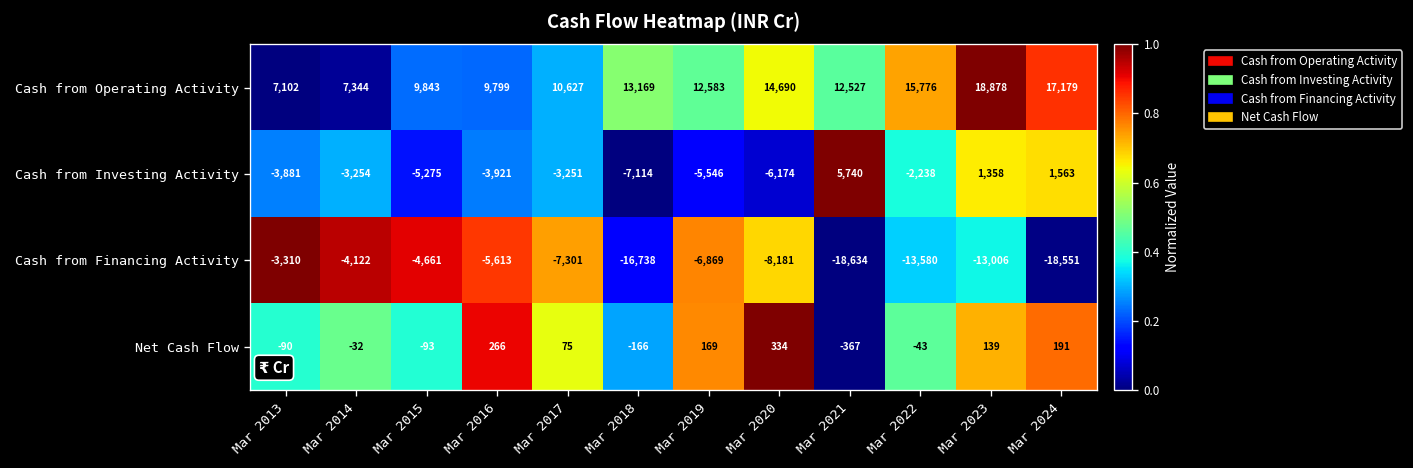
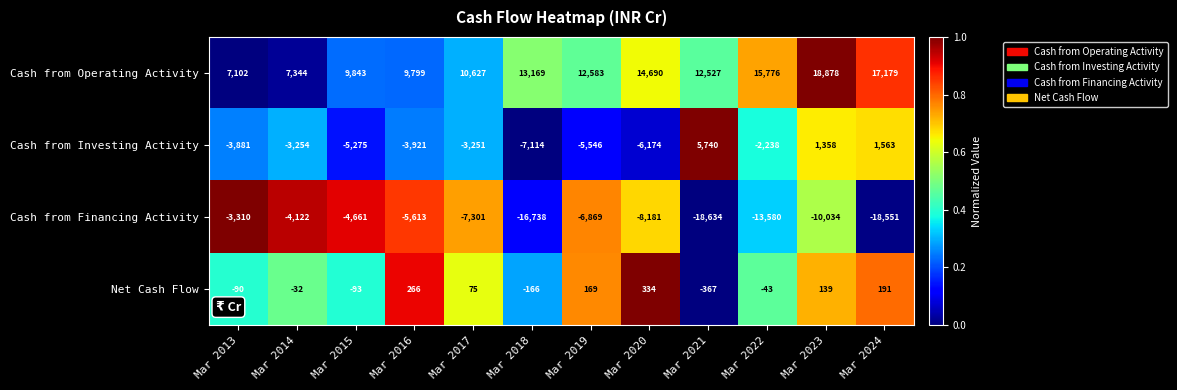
  {
    "Cash from Operating Activity": {
      "Mar 2013": "7,102",
      "Mar 2014": "7,344",
      "Mar 2015": "9,843",
      "Mar 2016": "9,799",
      "Mar 2017": "10,627",
      "Mar 2018": "13,169",
      "Mar 2019": "12,583",
      "Mar 2020": "14,690",
      "Mar 2021": "12,527",
      "Mar 2022": "15,776",
      "Mar 2023": "18,878",
      "Mar 2024": "17,179"
    },
    "Cash from Investing Activity": {
      "Mar 2013": "-3,881",
      "Mar 2014": "-3,254",
      "Mar 2015": "-5,275",
      "Mar 2016": "-3,921",
      "Mar 2017": "-3,251",
      "Mar 2018": "-7,114",
      "Mar 2019": "-5,546",
      "Mar 2020": "-6,174",
      "Mar 2021": "5,740",
      "Mar 2022": "-2,238",
      "Mar 2023": "1,358",
      "Mar 2024": "1,563"
    },
    "Cash from Financing Activity": {
      "Mar 2013": "-3,310",
      "Mar 2014": "-4,122",
      "Mar 2015": "-4,661",
      "Mar 2016": "-5,613",
      "Mar 2017": "-7,301",
      "Mar 2018": "-16,738",
      "Mar 2019": "-6,869",
      "Mar 2020": "-8,181",
      "Mar 2021": "-18,634",
      "Mar 2022": "-13,580",
-     "Mar 2023": "-13,006",
+     "Mar 2023": "-10,034",
      "Mar 2024": "-18,551"
    },
    "Net Cash Flow": {
      "Mar 2013": "-90",
      "Mar 2014": "-32",
      "Mar 2015": "-93",
      "Mar 2016": "266",
      "Mar 2017": "75",
      "Mar 2018": "-166",
      "Mar 2019": "169",
      "Mar 2020": "334",
      "Mar 2021": "-367",
      "Mar 2022": "-43",
      "Mar 2023": "139",
      "Mar 2024": "191"
    }
  }
